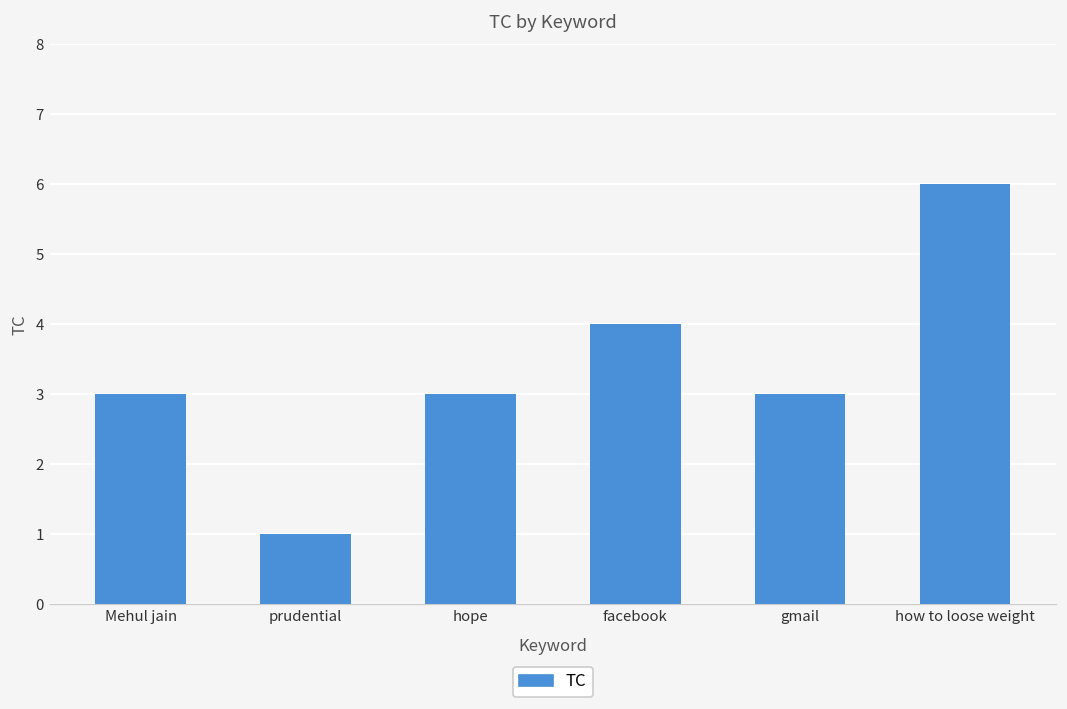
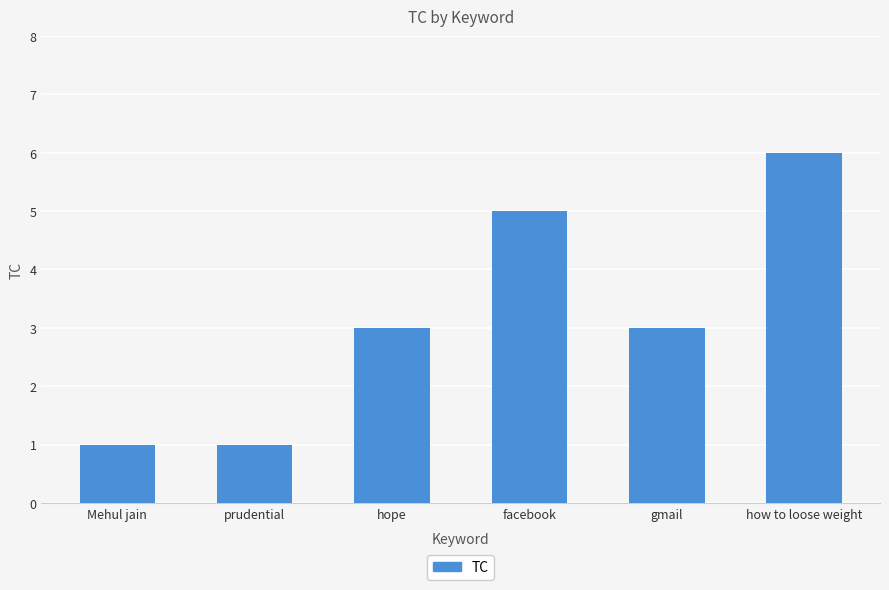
  {
-   "Mehul jain": 3,
+   "Mehul jain": 1,
    "prudential": 1,
    "hope": 3,
-   "facebook": 4,
+   "facebook": 5,
    "gmail": 3,
    "how to loose weight": 6
  }
